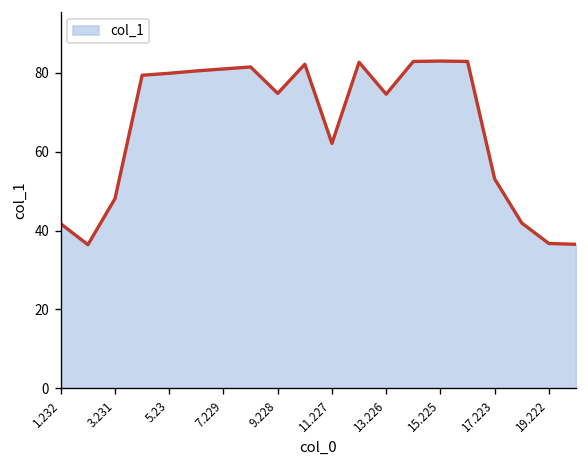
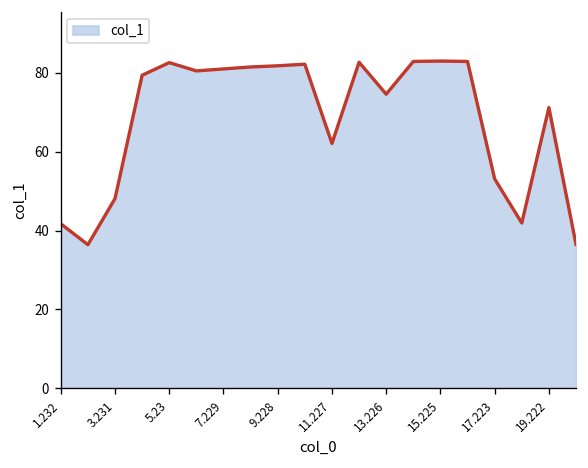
  {
    "1.232": 42,
    "3.231": 48,
-   "5.23": 80,
+   "5.23": 83,
    "7.229": 81,
-   "9.228": 75,
+   "9.228": 82,
    "11.227": 62,
    "13.226": 75,
    "15.225": 83,
    "17.223": 53,
-   "19.222": 37
+   "19.222": 71
  }
